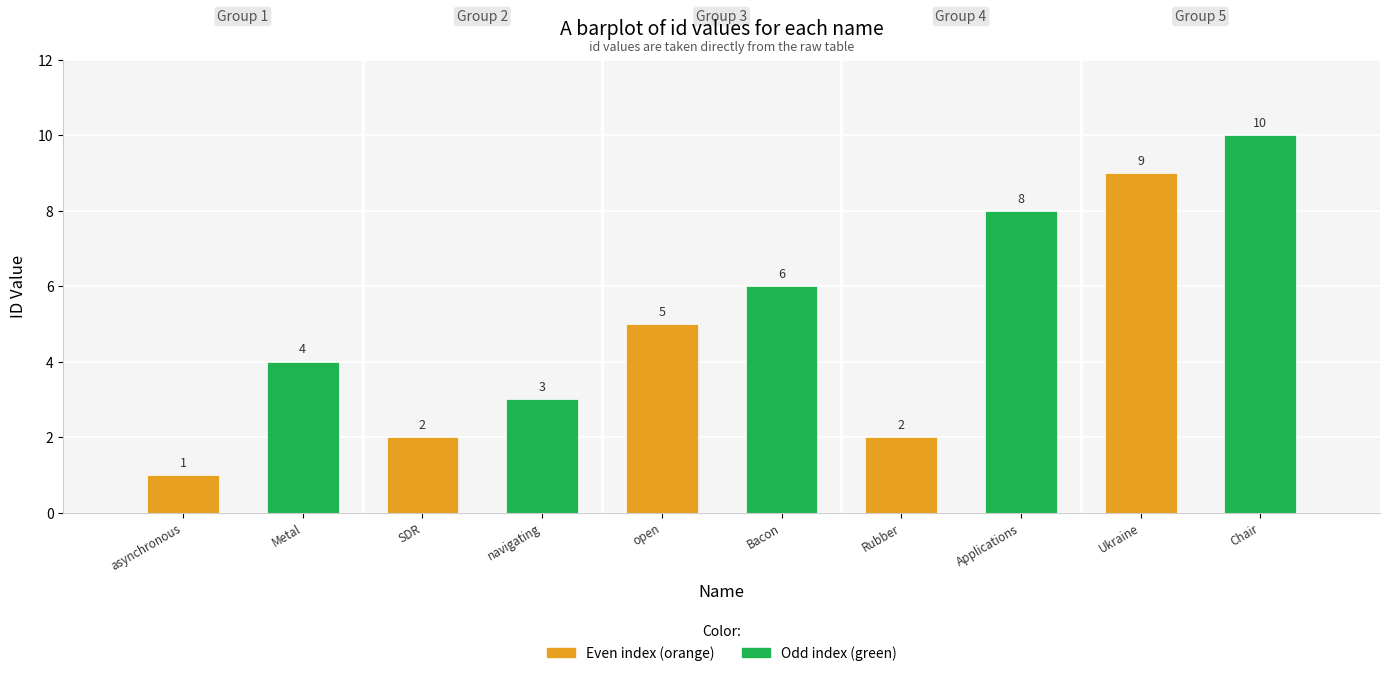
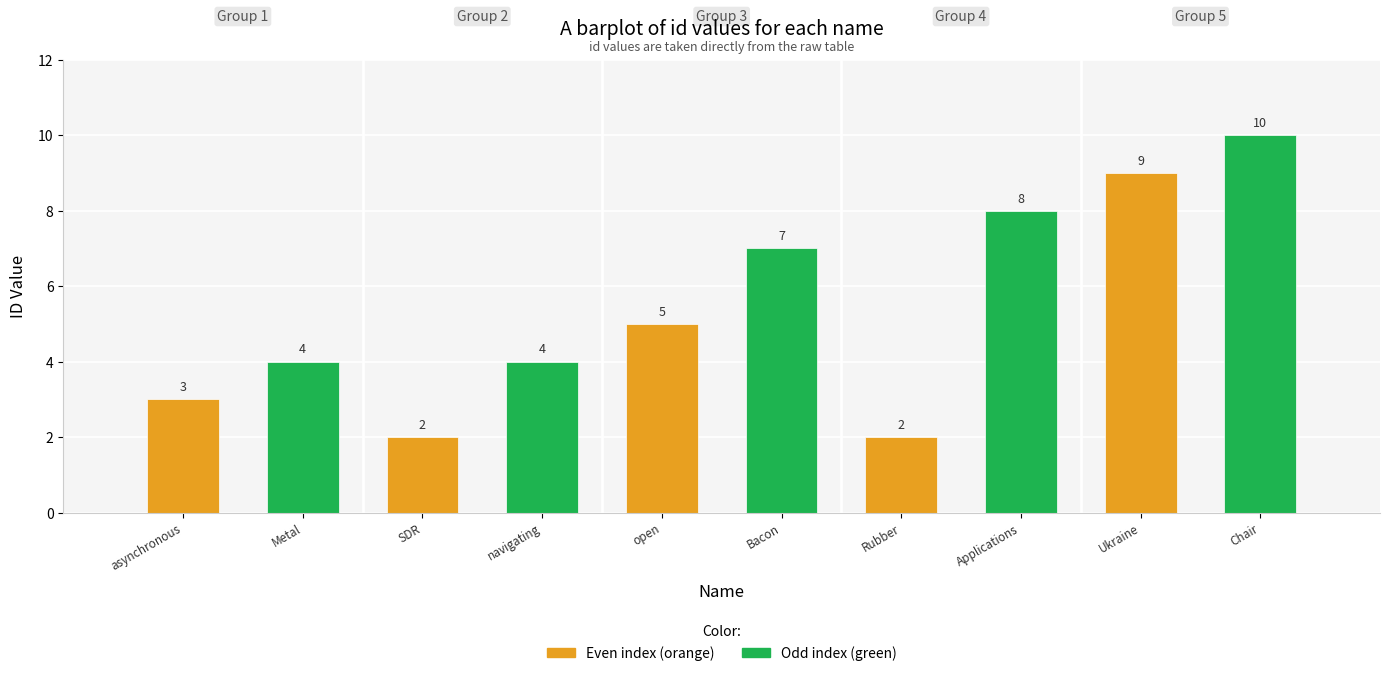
  {
-   "asynchronous": 1,
+   "asynchronous": 3,
    "Metal": 4,
    "SDR": 2,
-   "navigating": 3,
+   "navigating": 4,
    "open": 5,
-   "Bacon": 6,
+   "Bacon": 7,
    "Rubber": 2,
    "Applications": 8,
    "Ukraine": 9,
    "Chair": 10
  }
